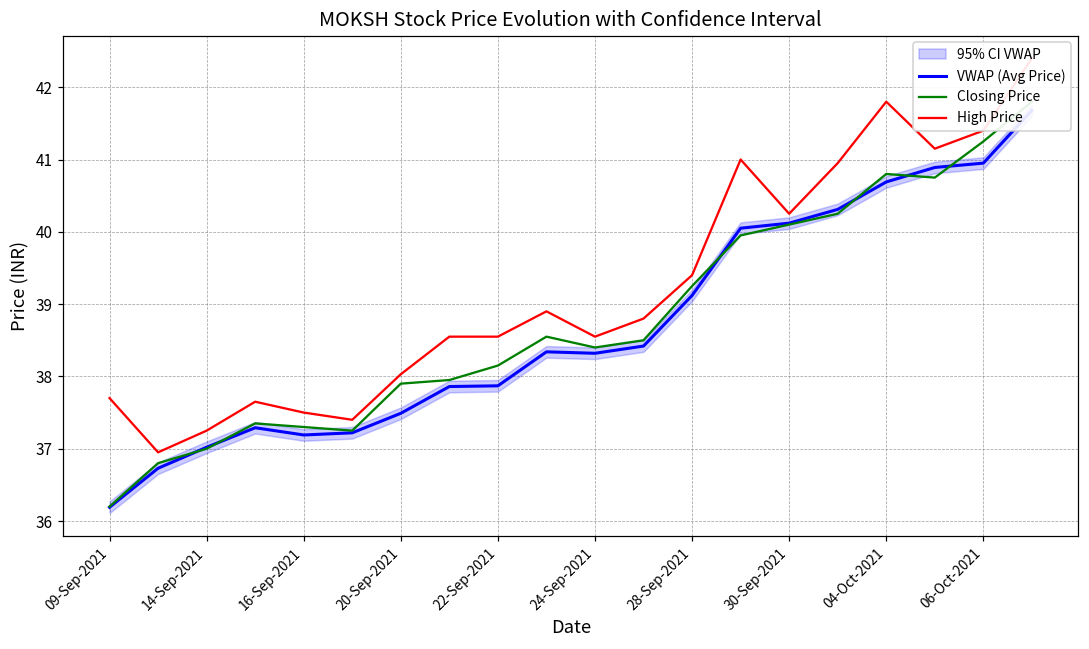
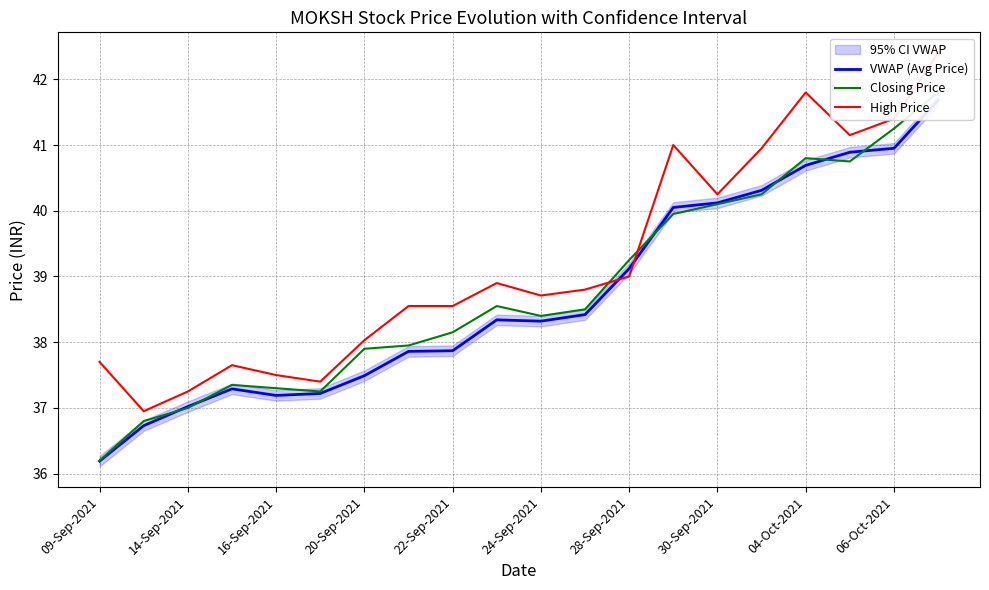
  {
    "Closing Price": {
      "20-Sep-2021": 37.9,
      "22-Sep-2021": 38.2,
      "28-Sep-2021": 39.3,
      "06-Oct-2021": 41.3
    },
    "High Price": {
      "09-Sep-2021": 37.7,
      "14-Sep-2021": 37.3,
      "16-Sep-2021": 37.5,
      "20-Sep-2021": 38.0,
      "22-Sep-2021": 38.6,
-     "24-Sep-2021": 38.6,
-     "28-Sep-2021": 39.4,
+     "24-Sep-2021": 38.7,
+     "28-Sep-2021": 39.0,
      "30-Sep-2021": 40.3,
      "04-Oct-2021": 41.8
    }
  }
